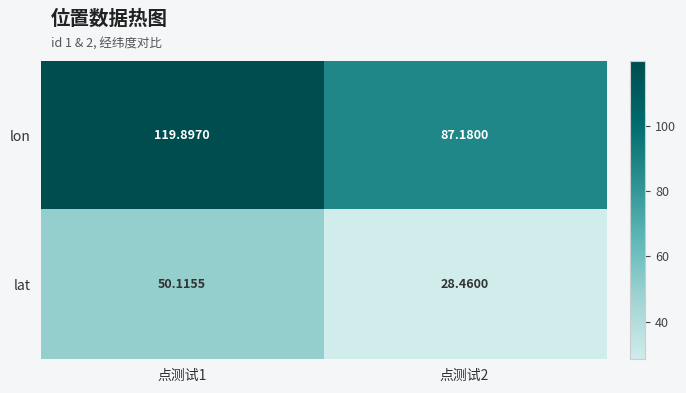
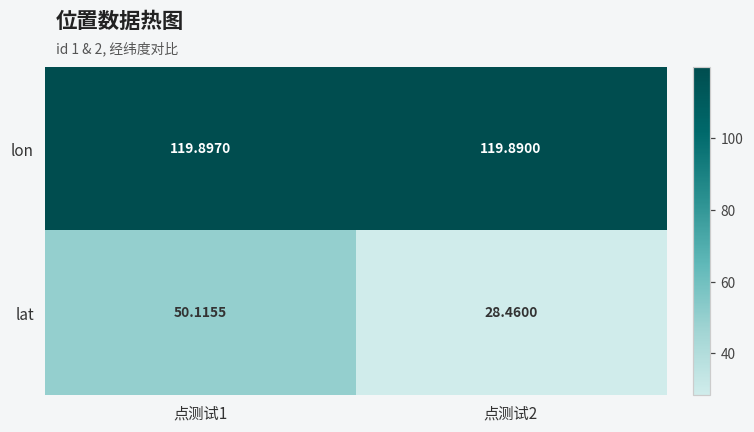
  {
    "lon": {
      "点测试1": 119.8970,
-     "点测试2": 87.1800
+     "点测试2": 119.8900
    },
    "lat": {
      "点测试1": 50.1155,
      "点测试2": 28.4600
    }
  }
